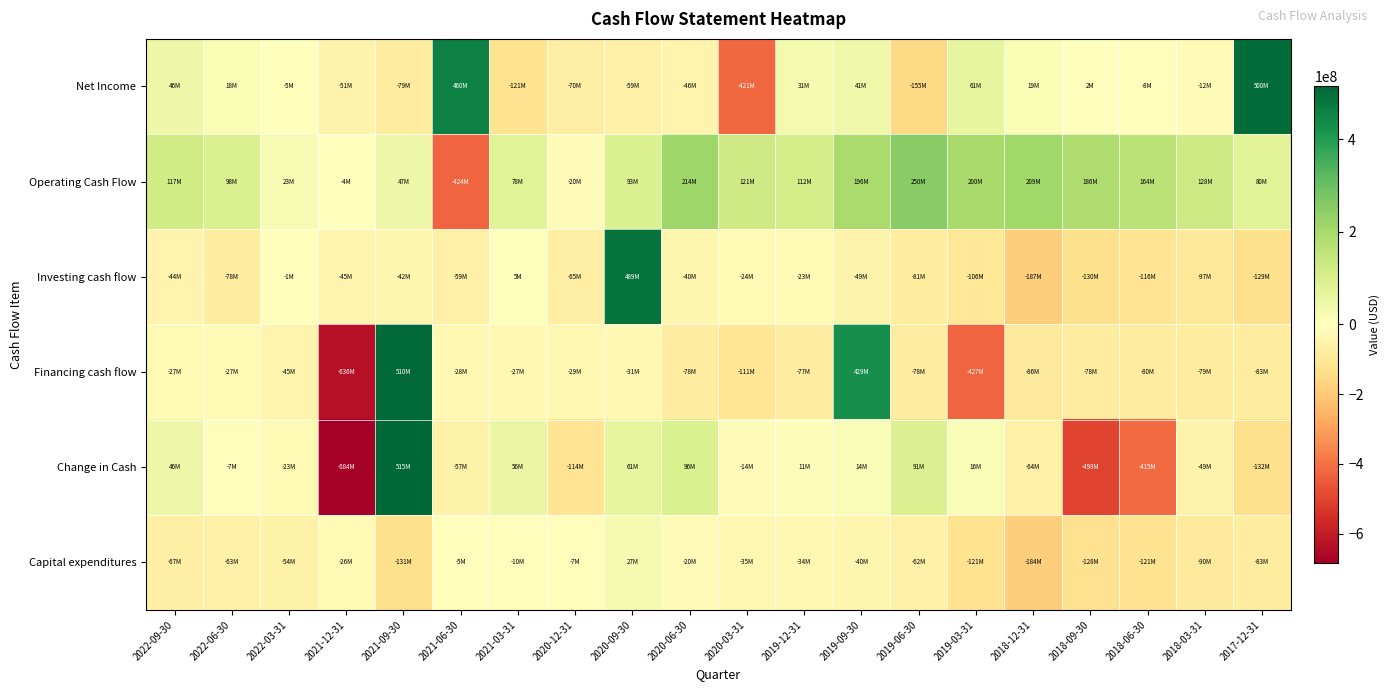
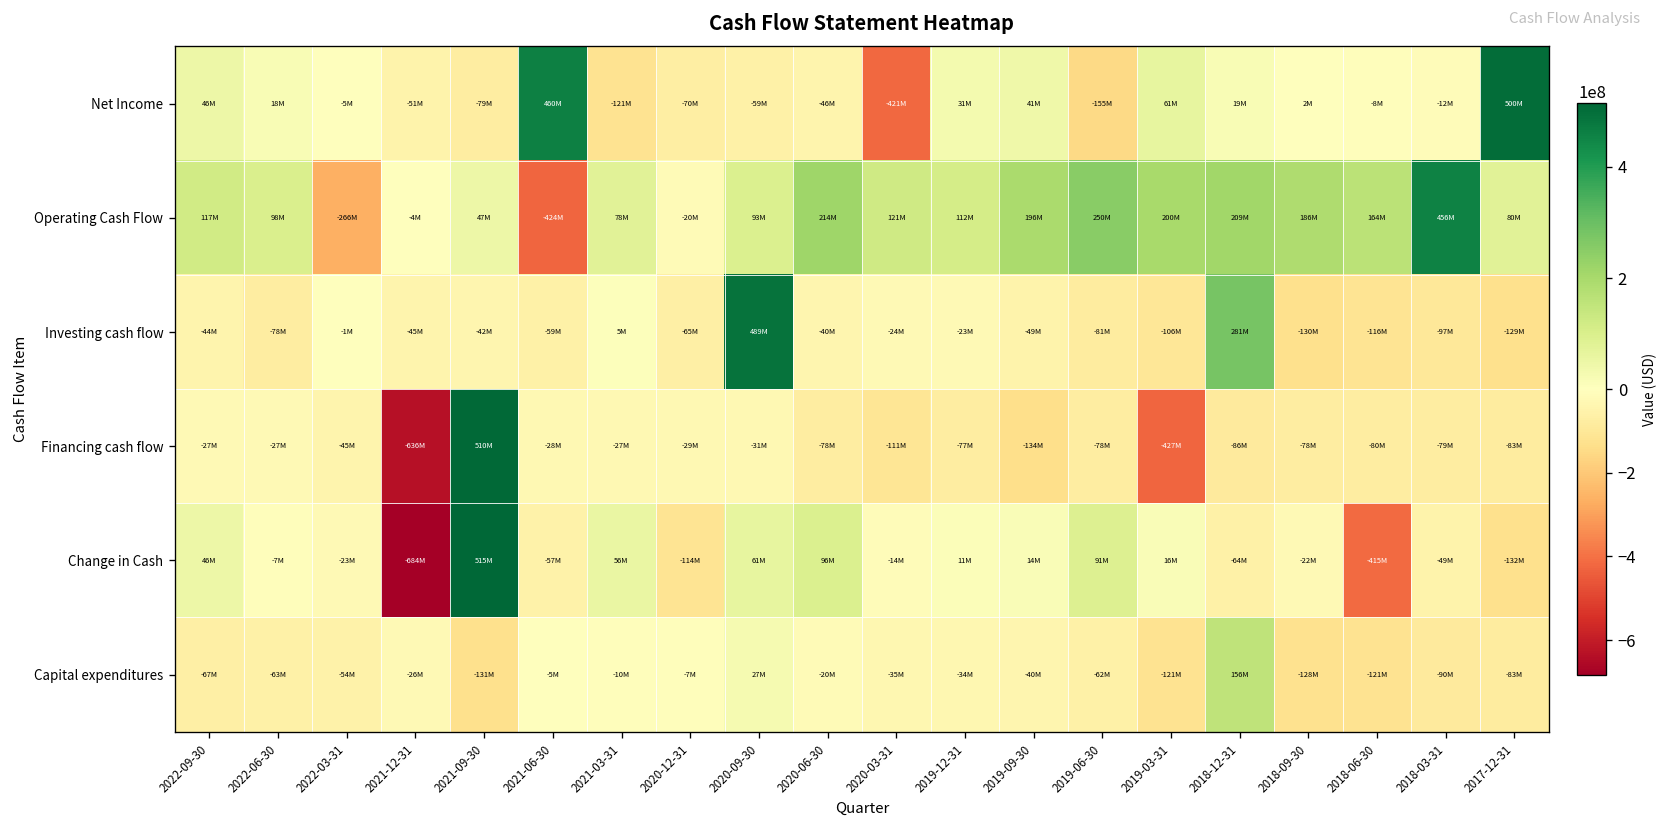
  {
    "Net Income": {
      "2022-09-30": "46M",
      "2022-06-30": "18M",
      "2022-03-31": "-5M",
      "2021-12-31": "-51M",
      "2021-09-30": "-79M",
      "2021-06-30": "460M",
      "2021-03-31": "-121M",
      "2020-12-31": "-70M",
      "2020-09-30": "-59M",
      "2020-06-30": "-46M",
      "2020-03-31": "-421M",
      "2019-12-31": "31M",
      "2019-09-30": "41M",
      "2019-06-30": "-155M",
      "2019-03-31": "61M",
      "2018-12-31": "19M",
      "2018-09-30": "2M",
      "2018-06-30": "-8M",
      "2018-03-31": "-12M",
      "2017-12-31": "500M"
    },
    "Operating Cash Flow": {
      "2022-09-30": "117M",
      "2022-06-30": "98M",
-     "2022-03-31": "23M",
+     "2022-03-31": "-266M",
      "2021-12-31": "-4M",
      "2021-09-30": "47M",
      "2021-06-30": "-424M",
      "2021-03-31": "78M",
      "2020-12-31": "-20M",
      "2020-09-30": "93M",
      "2020-06-30": "214M",
      "2020-03-31": "121M",
      "2019-12-31": "112M",
      "2019-09-30": "196M",
      "2019-06-30": "250M",
      "2019-03-31": "200M",
      "2018-12-31": "209M",
      "2018-09-30": "186M",
      "2018-06-30": "164M",
-     "2018-03-31": "128M",
+     "2018-03-31": "456M",
      "2017-12-31": "80M"
    },
    "Investing cash flow": {
      "2022-09-30": "-44M",
      "2022-06-30": "-78M",
      "2022-03-31": "-1M",
      "2021-12-31": "-45M",
      "2021-09-30": "-42M",
      "2021-06-30": "-59M",
      "2021-03-31": "5M",
      "2020-12-31": "-65M",
      "2020-09-30": "489M",
      "2020-06-30": "-40M",
      "2020-03-31": "-24M",
      "2019-12-31": "-23M",
      "2019-09-30": "-49M",
      "2019-06-30": "-81M",
      "2019-03-31": "-106M",
-     "2018-12-31": "-187M",
+     "2018-12-31": "281M",
      "2018-09-30": "-130M",
      "2018-06-30": "-116M",
      "2018-03-31": "-97M",
      "2017-12-31": "-129M"
    },
    "Financing cash flow": {
      "2022-09-30": "-27M",
      "2022-06-30": "-27M",
      "2022-03-31": "-45M",
      "2021-12-31": "-636M",
      "2021-09-30": "510M",
      "2021-06-30": "-28M",
      "2021-03-31": "-27M",
      "2020-12-31": "-29M",
      "2020-09-30": "-31M",
      "2020-06-30": "-78M",
      "2020-03-31": "-111M",
      "2019-12-31": "-77M",
-     "2019-09-30": "429M",
+     "2019-09-30": "-134M",
      "2019-06-30": "-78M",
      "2019-03-31": "-427M",
      "2018-12-31": "-86M",
      "2018-09-30": "-78M",
      "2018-06-30": "-80M",
      "2018-03-31": "-79M",
      "2017-12-31": "-83M"
    },
    "Change in Cash": {
      "2022-09-30": "46M",
      "2022-06-30": "-7M",
      "2022-03-31": "-23M",
      "2021-12-31": "-684M",
      "2021-09-30": "515M",
      "2021-06-30": "-57M",
      "2021-03-31": "56M",
      "2020-12-31": "-114M",
      "2020-09-30": "61M",
      "2020-06-30": "96M",
      "2020-03-31": "-14M",
      "2019-12-31": "11M",
      "2019-09-30": "14M",
      "2019-06-30": "91M",
      "2019-03-31": "16M",
      "2018-12-31": "-64M",
-     "2018-09-30": "-498M",
+     "2018-09-30": "-22M",
      "2018-06-30": "-415M",
      "2018-03-31": "-49M",
      "2017-12-31": "-132M"
    },
    "Capital expenditures": {
      "2022-09-30": "-67M",
      "2022-06-30": "-63M",
      "2022-03-31": "-54M",
      "2021-12-31": "-26M",
      "2021-09-30": "-131M",
      "2021-06-30": "-5M",
      "2021-03-31": "-10M",
      "2020-12-31": "-7M",
      "2020-09-30": "27M",
      "2020-06-30": "-20M",
      "2020-03-31": "-35M",
      "2019-12-31": "-34M",
      "2019-09-30": "-40M",
      "2019-06-30": "-62M",
      "2019-03-31": "-121M",
-     "2018-12-31": "-184M",
+     "2018-12-31": "156M",
      "2018-09-30": "-128M",
      "2018-06-30": "-121M",
      "2018-03-31": "-90M",
      "2017-12-31": "-83M"
    }
  }
